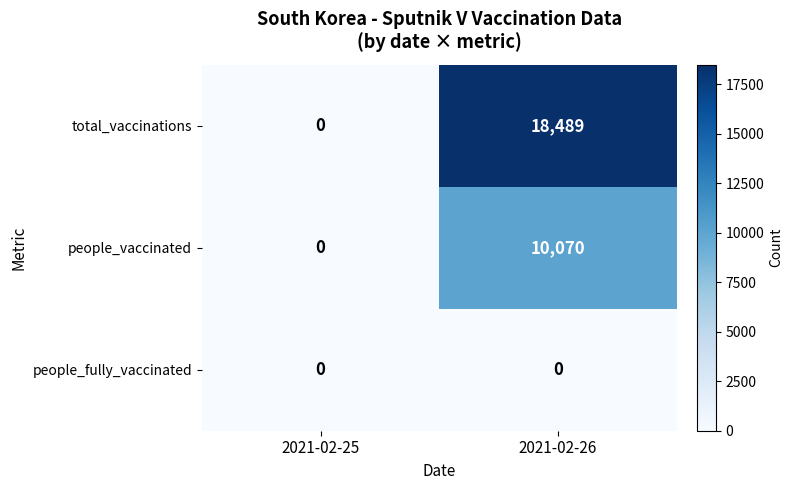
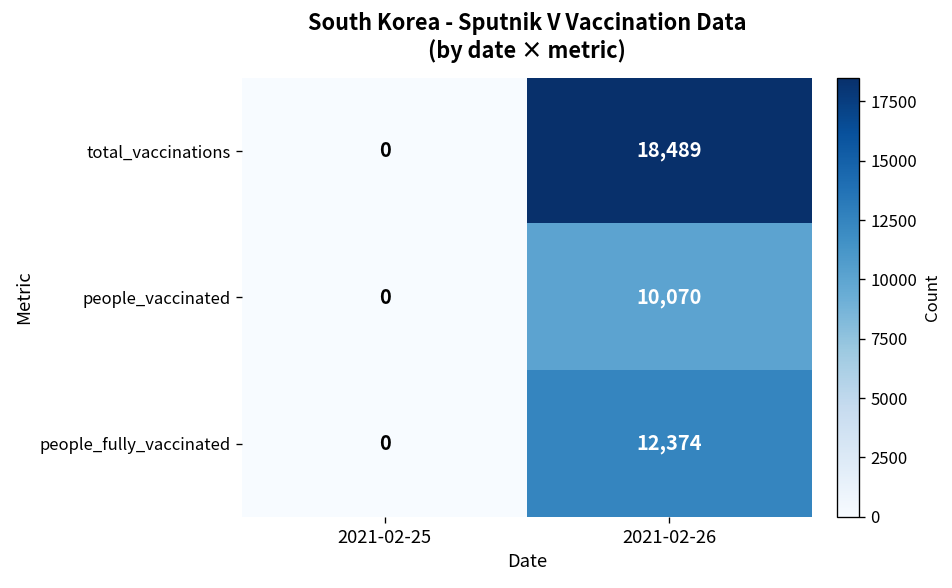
  {
    "total_vaccinations": {
      "2021-02-25": "0",
      "2021-02-26": "18,489"
    },
    "people_vaccinated": {
      "2021-02-25": "0",
      "2021-02-26": "10,070"
    },
    "people_fully_vaccinated": {
      "2021-02-25": "0",
-     "2021-02-26": "0"
+     "2021-02-26": "12,374"
    }
  }
